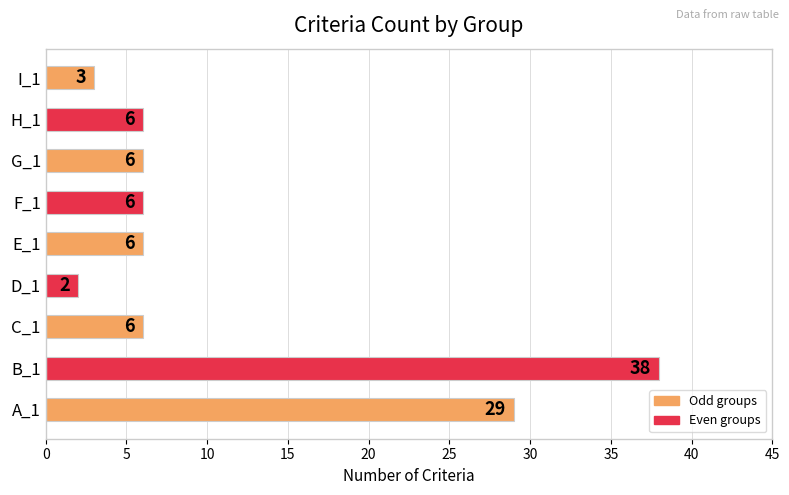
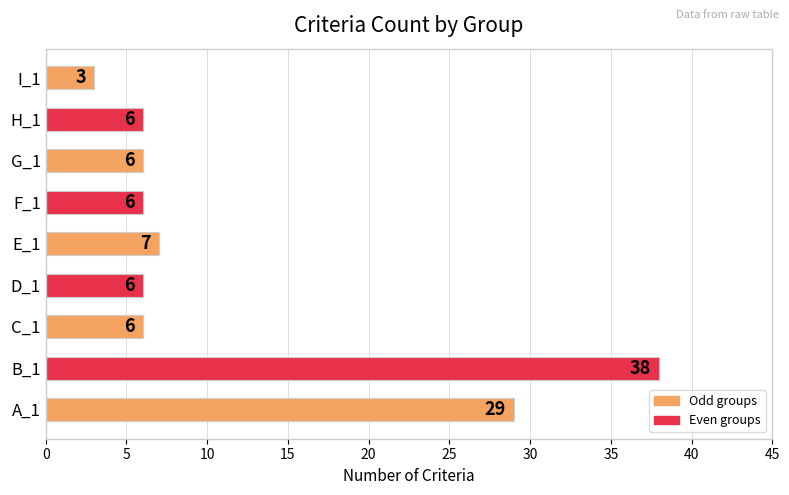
  {
    "I_1": 3,
    "H_1": 6,
    "G_1": 6,
    "F_1": 6,
-   "E_1": 6,
-   "D_1": 2,
+   "E_1": 7,
+   "D_1": 6,
    "C_1": 6,
    "B_1": 38,
    "A_1": 29
  }
